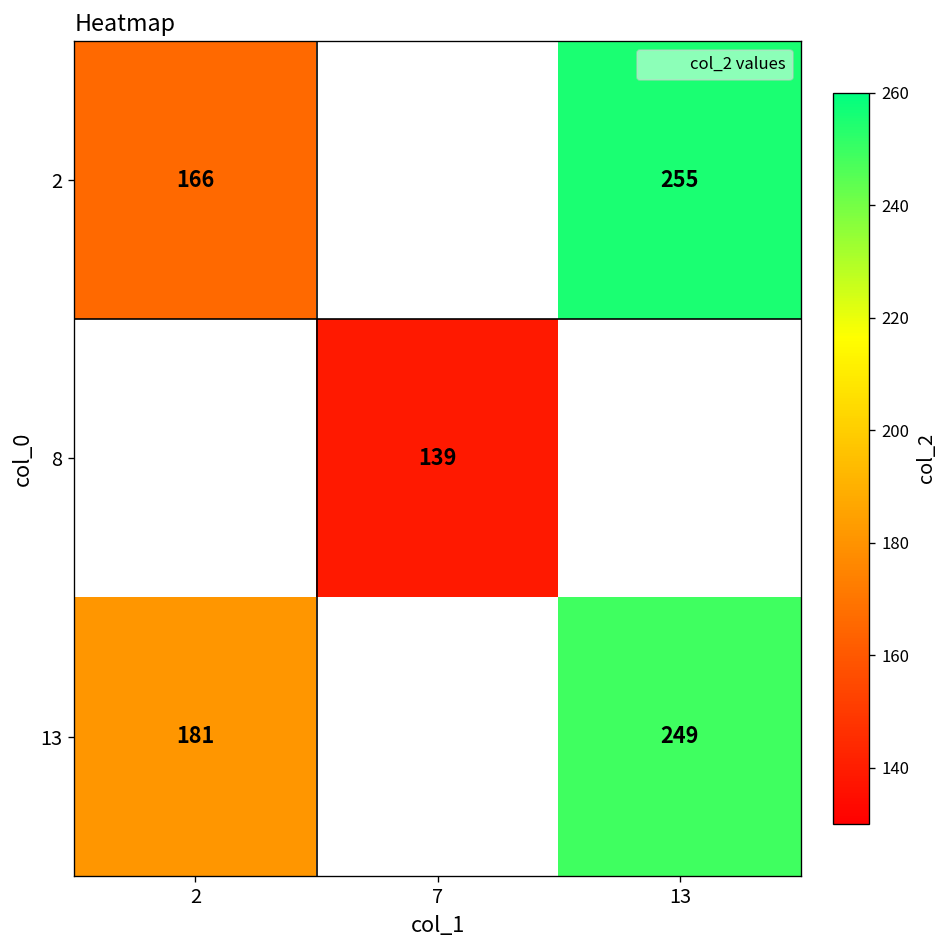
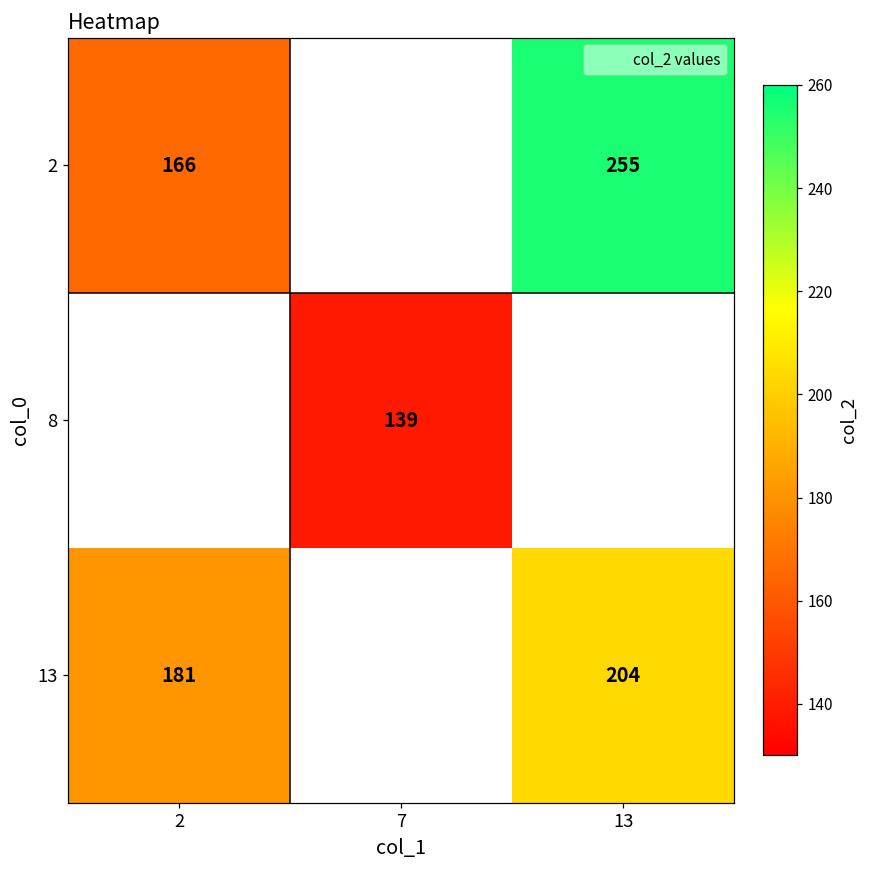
  {
    "2": {
      "2": 166,
      "13": 255
    },
    "8": {
      "7": 139
    },
    "13": {
      "2": 181,
-     "13": 249
+     "13": 204
    }
  }
